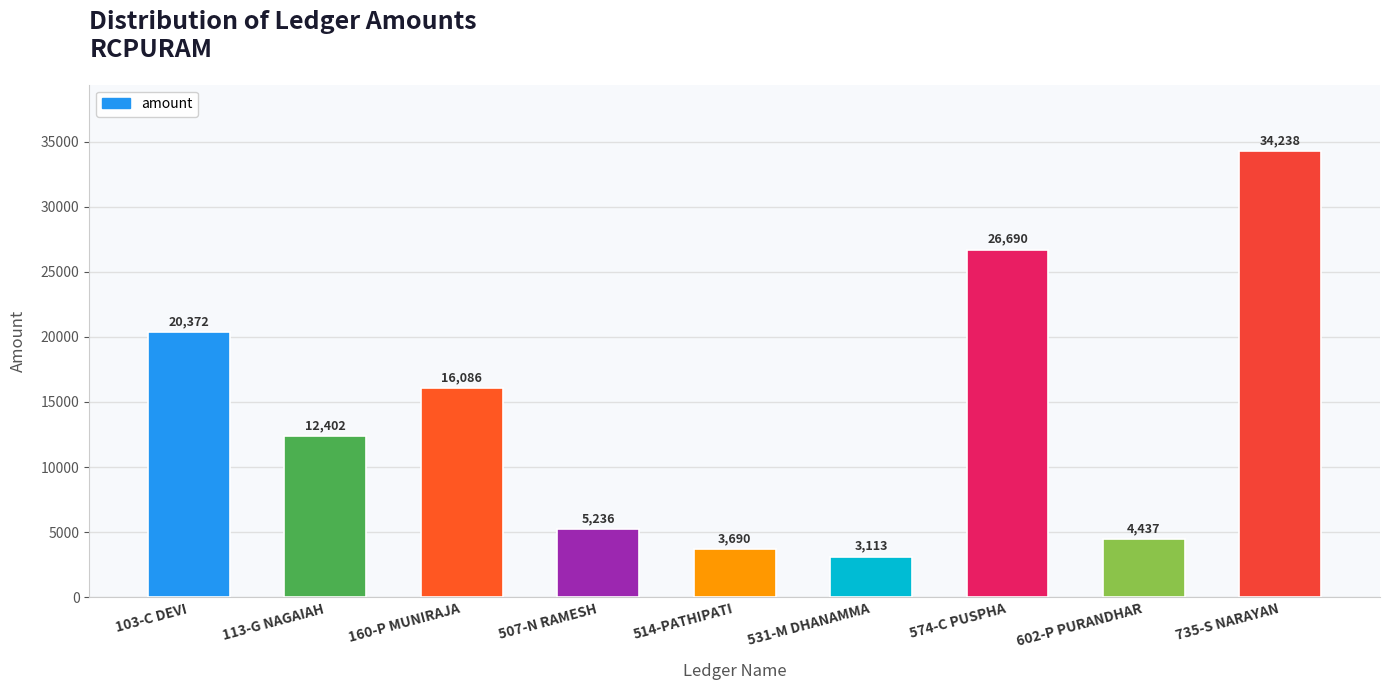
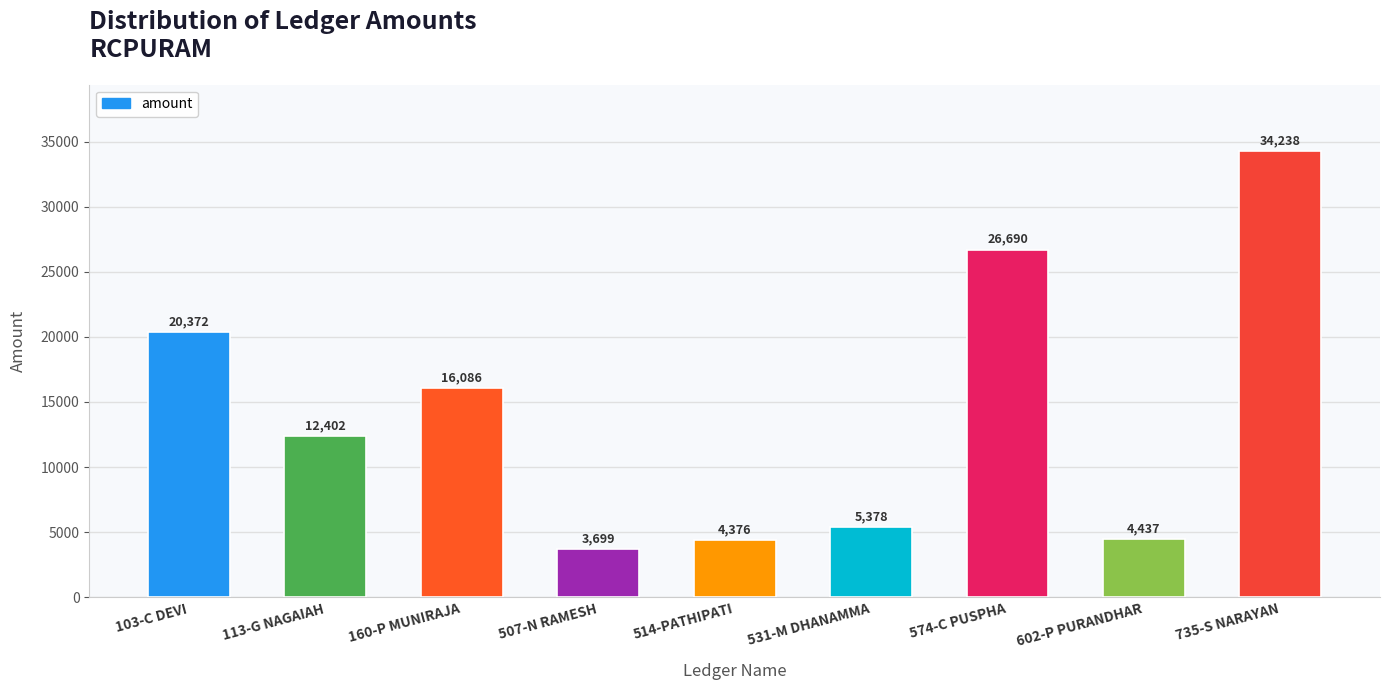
  {
    "103-C DEVI": "20,372",
    "113-G NAGAIAH": "12,402",
    "160-P MUNIRAJA": "16,086",
-   "507-N RAMESH": "5,236",
-   "514-PATHIPATI": "3,690",
-   "531-M DHANAMMA": "3,113",
+   "507-N RAMESH": "3,699",
+   "514-PATHIPATI": "4,376",
+   "531-M DHANAMMA": "5,378",
    "574-C PUSPHA": "26,690",
    "602-P PURANDHAR": "4,437",
    "735-S NARAYAN": "34,238"
  }
